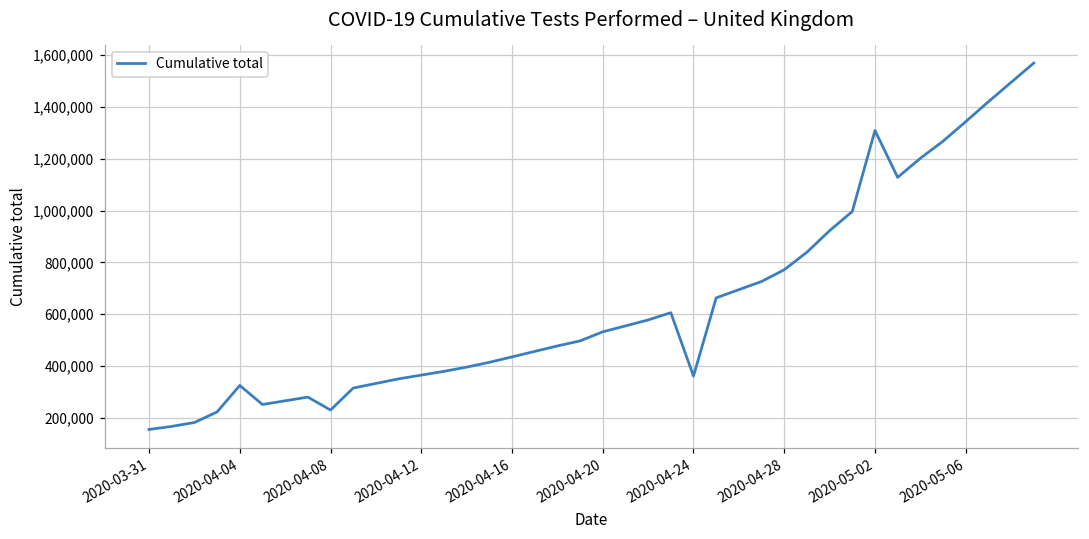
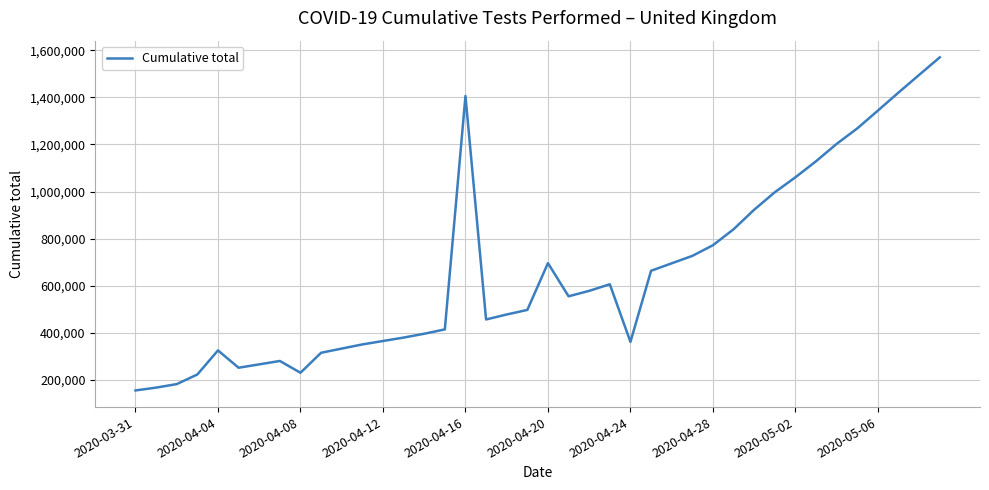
  {
    "2020-03-31": "160,000",
    "2020-04-04": "330,000",
    "2020-04-08": "230,000",
    "2020-04-12": "370,000",
-   "2020-04-16": "440,000",
-   "2020-04-20": "530,000",
+   "2020-04-16": "1,410,000",
+   "2020-04-20": "700,000",
    "2020-04-24": "360,000",
    "2020-04-28": "770,000",
-   "2020-05-02": "1,310,000",
+   "2020-05-02": "1,060,000",
    "2020-05-06": "1,340,000"
  }
